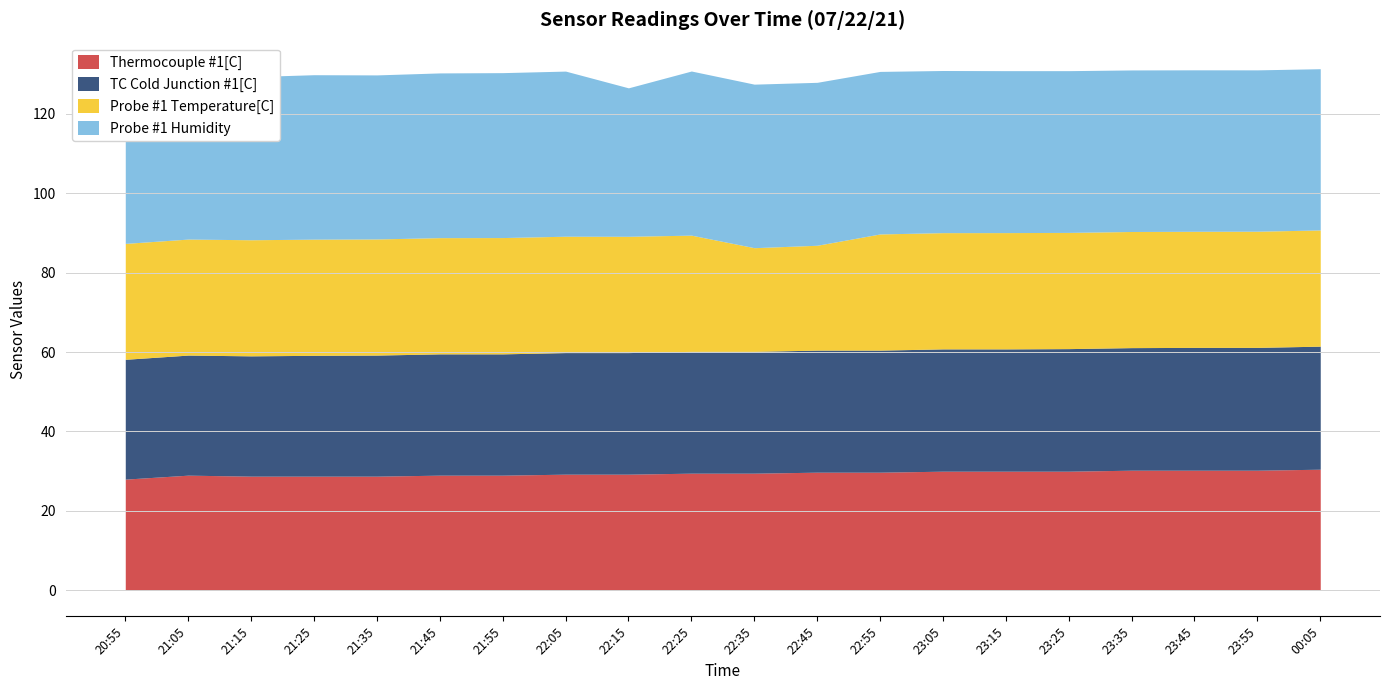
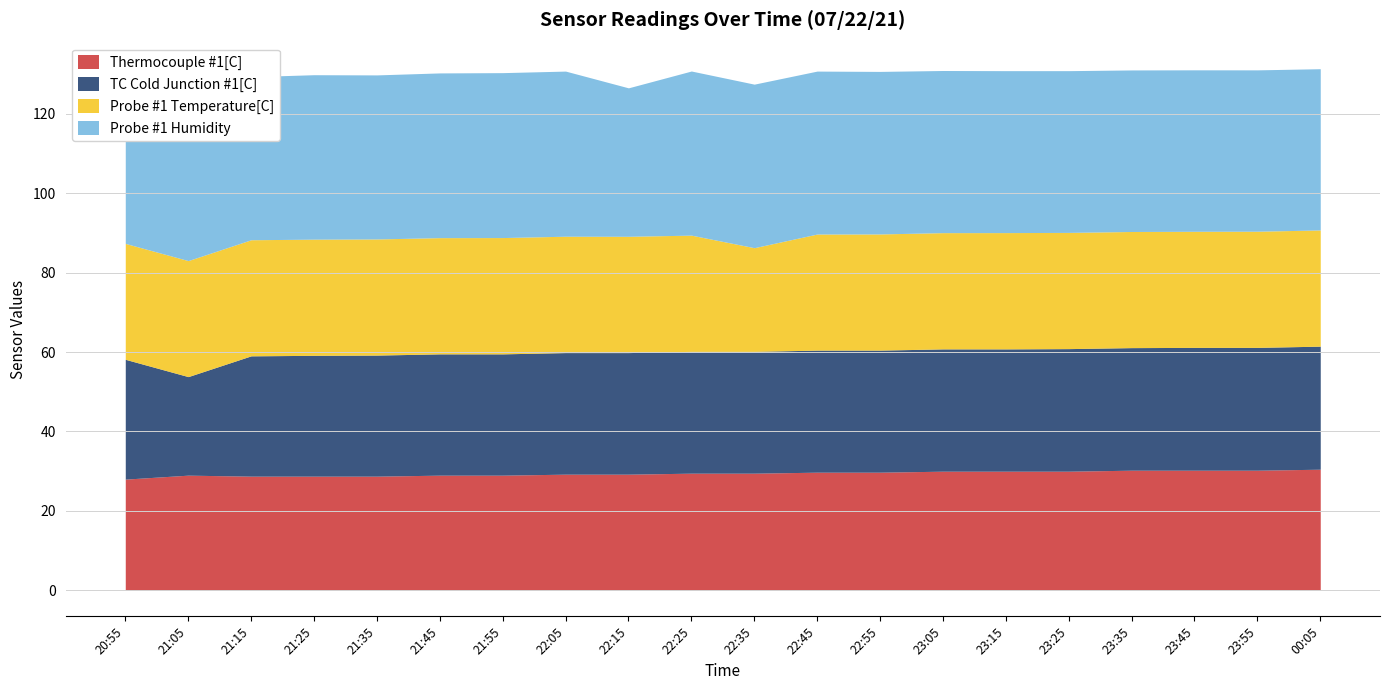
  {
    "Thermocouple #1[C]": {
      "20:55": 28,
      "21:05": 29,
      "21:15": 29,
      "21:25": 29,
      "21:35": 29,
      "21:45": 29,
      "21:55": 29,
      "22:05": 29,
      "22:15": 29,
      "22:25": 30,
      "22:35": 30,
      "22:45": 30,
      "22:55": 30,
      "23:05": 30,
      "23:15": 30,
      "23:25": 30,
      "23:35": 30,
      "23:45": 30,
      "23:55": 30,
      "00:05": 31
    },
    "TC Cold Junction #1[C]": {
      "20:55": 30,
-     "21:05": 30,
+     "21:05": 25,
      "21:15": 30,
      "21:25": 30,
      "21:35": 31,
      "21:45": 31,
      "21:55": 31,
      "22:05": 31,
      "22:15": 31,
      "22:25": 31,
      "22:35": 31,
      "22:45": 31,
      "22:55": 31,
      "23:05": 31,
      "23:15": 31,
      "23:25": 31,
      "23:35": 31,
      "23:45": 31,
      "23:55": 31,
      "00:05": 31
    },
    "Probe #1 Temperature[C]": {
      "20:55": 29,
      "21:05": 29,
      "21:15": 29,
      "21:25": 29,
      "21:35": 29,
      "21:45": 29,
      "21:55": 29,
      "22:05": 29,
      "22:15": 29,
      "22:25": 29,
      "22:35": 26,
-     "22:45": 26,
+     "22:45": 29,
      "22:55": 29,
      "23:05": 29,
      "23:15": 29,
      "23:25": 29,
      "23:35": 29,
      "23:45": 29,
      "23:55": 29,
      "00:05": 29
    },
    "Probe #1 Humidity": {
      "21:25": 41,
      "21:35": 41,
      "21:45": 42,
      "21:55": 42,
      "22:05": 42,
      "22:15": 37,
      "22:25": 41,
      "22:35": 41,
      "22:45": 41,
      "22:55": 41,
      "23:05": 41,
      "23:15": 41,
      "23:25": 41,
      "23:35": 41,
      "23:45": 41,
      "23:55": 41,
      "00:05": 41
    }
  }
